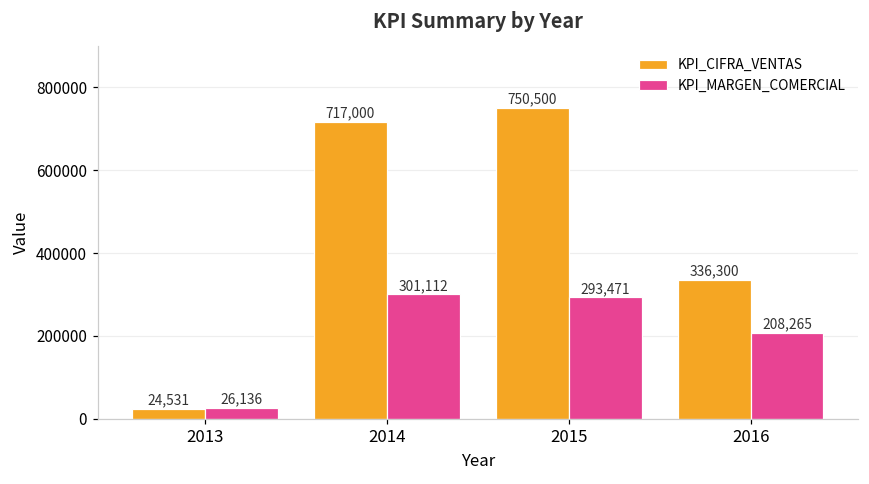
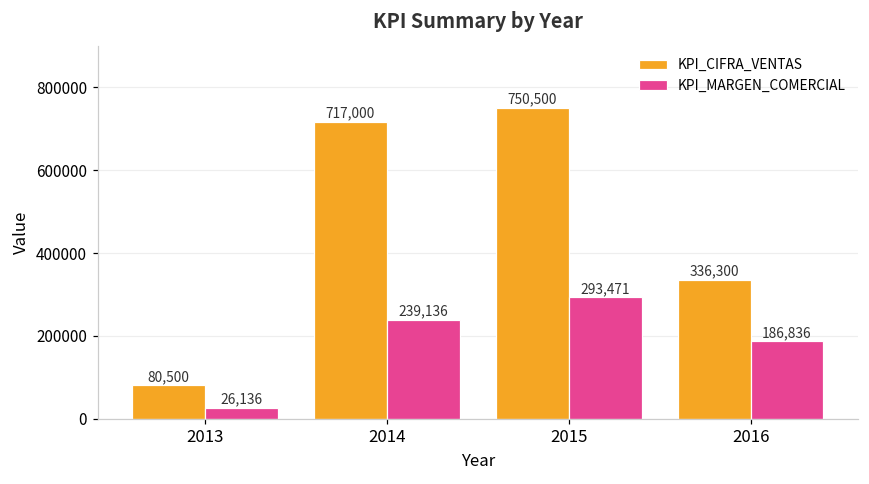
  {
    "KPI_CIFRA_VENTAS": {
-     "2013": "24,531",
+     "2013": "80,500",
      "2014": "717,000",
      "2015": "750,500",
      "2016": "336,300"
    },
    "KPI_MARGEN_COMERCIAL": {
      "2013": "26,136",
-     "2014": "301,112",
+     "2014": "239,136",
      "2015": "293,471",
-     "2016": "208,265"
+     "2016": "186,836"
    }
  }
